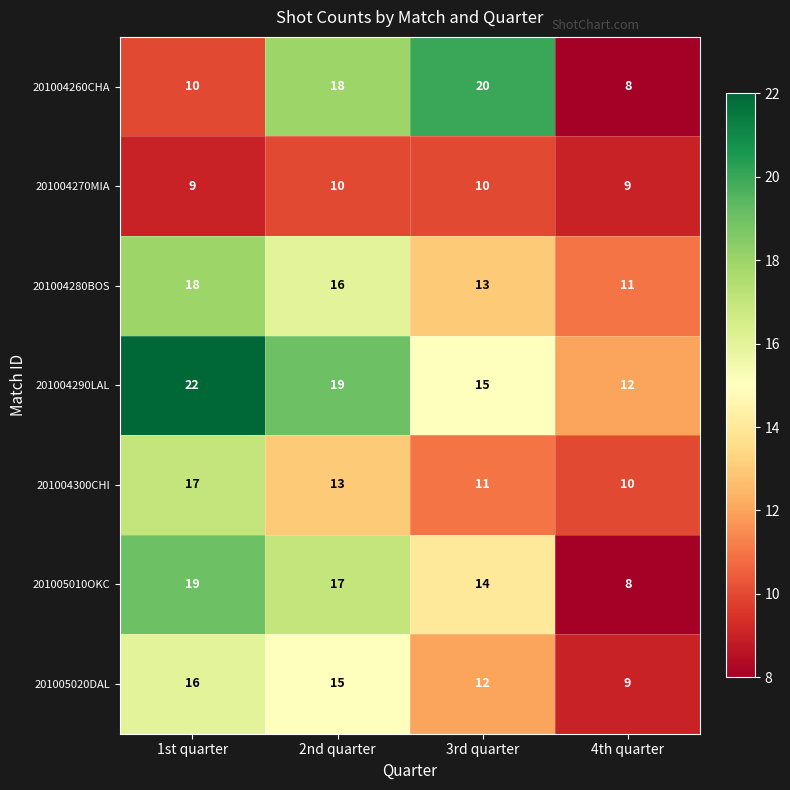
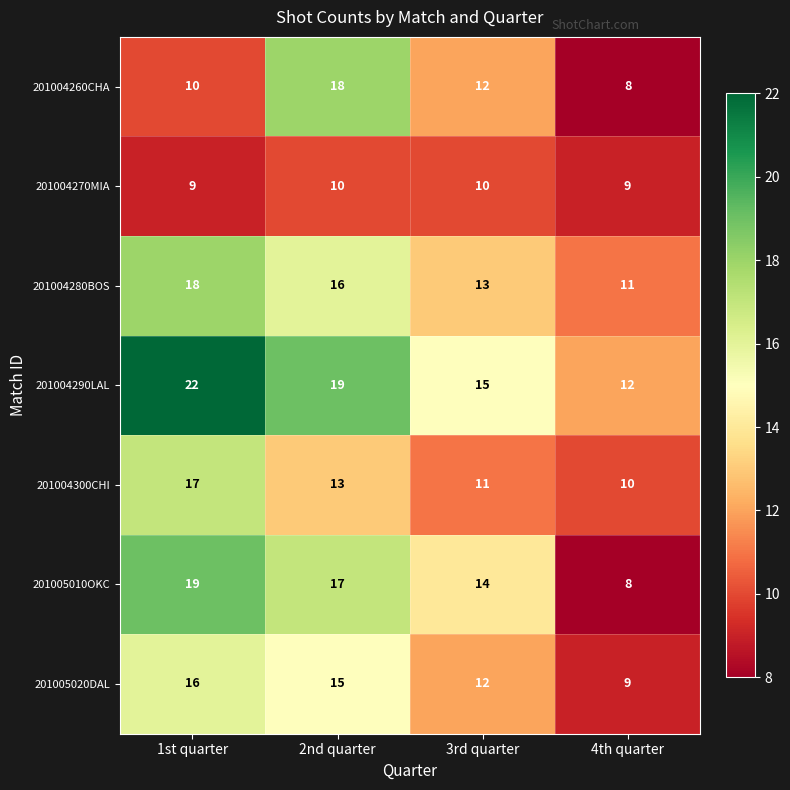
  {
    "201004260CHA": {
      "1st quarter": 10,
      "2nd quarter": 18,
-     "3rd quarter": 20,
+     "3rd quarter": 12,
      "4th quarter": 8
    },
    "201004270MIA": {
      "1st quarter": 9,
      "2nd quarter": 10,
      "3rd quarter": 10,
      "4th quarter": 9
    },
    "201004280BOS": {
      "1st quarter": 18,
      "2nd quarter": 16,
      "3rd quarter": 13,
      "4th quarter": 11
    },
    "201004290LAL": {
      "1st quarter": 22,
      "2nd quarter": 19,
      "3rd quarter": 15,
      "4th quarter": 12
    },
    "201004300CHI": {
      "1st quarter": 17,
      "2nd quarter": 13,
      "3rd quarter": 11,
      "4th quarter": 10
    },
    "201005010OKC": {
      "1st quarter": 19,
      "2nd quarter": 17,
      "3rd quarter": 14,
      "4th quarter": 8
    },
    "201005020DAL": {
      "1st quarter": 16,
      "2nd quarter": 15,
      "3rd quarter": 12,
      "4th quarter": 9
    }
  }
